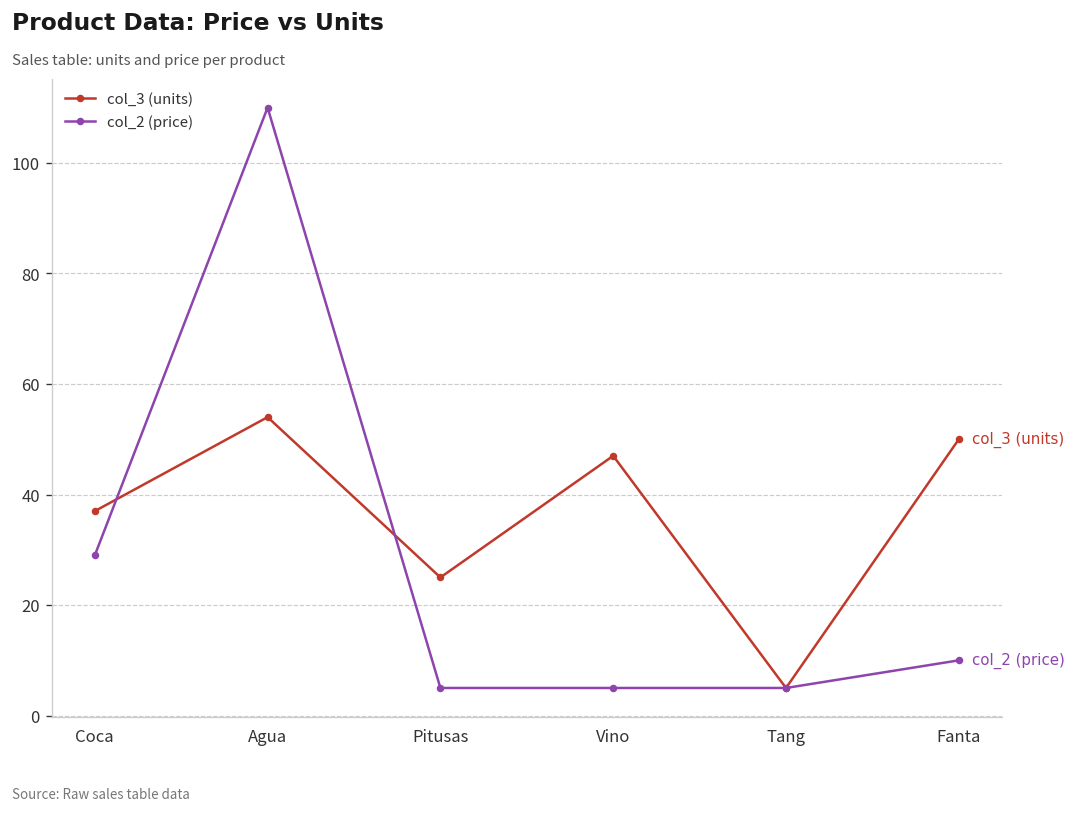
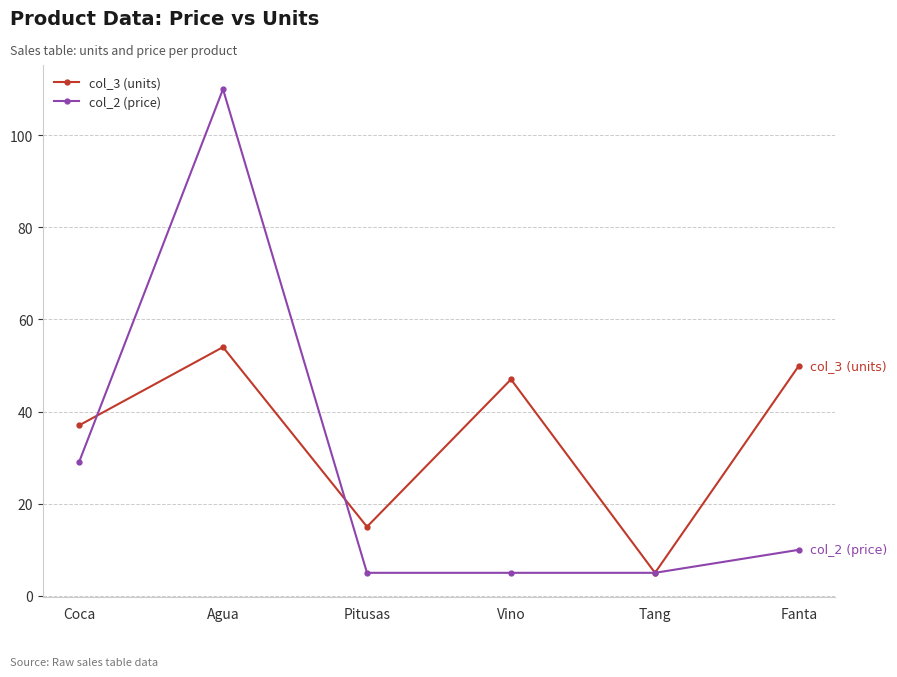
  {
    "col_3 (units)": {
      "Coca": 37,
      "Agua": 54,
-     "Pitusas": 25,
+     "Pitusas": 15,
      "Vino": 47
    },
    "col_2 (price)": {
      "Coca": 29,
      "Agua": 110,
      "Pitusas": 5,
      "Vino": 5
    }
  }
